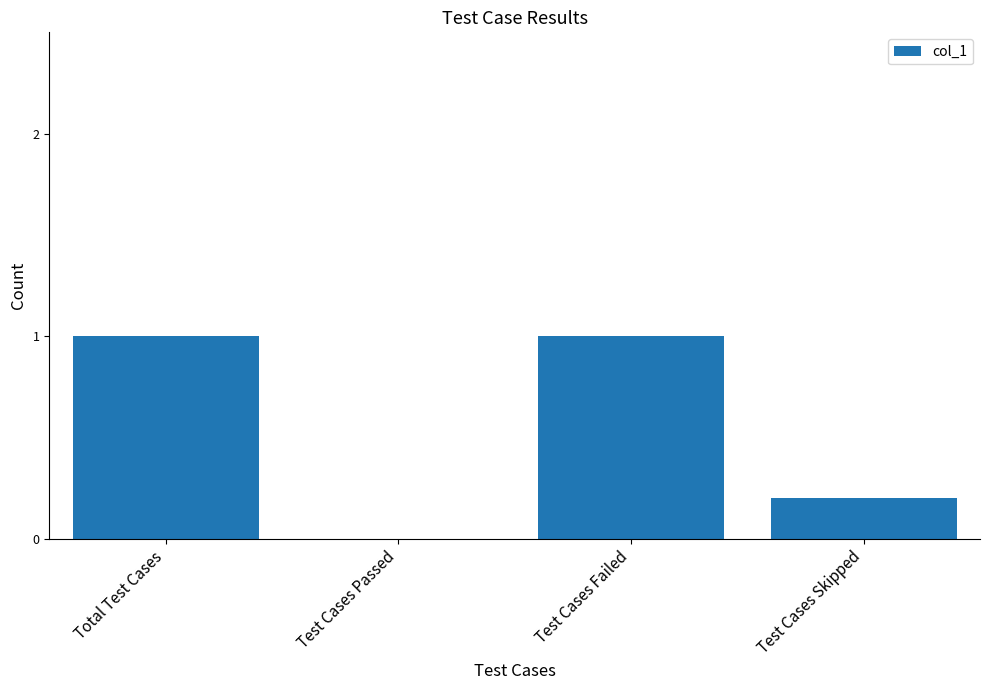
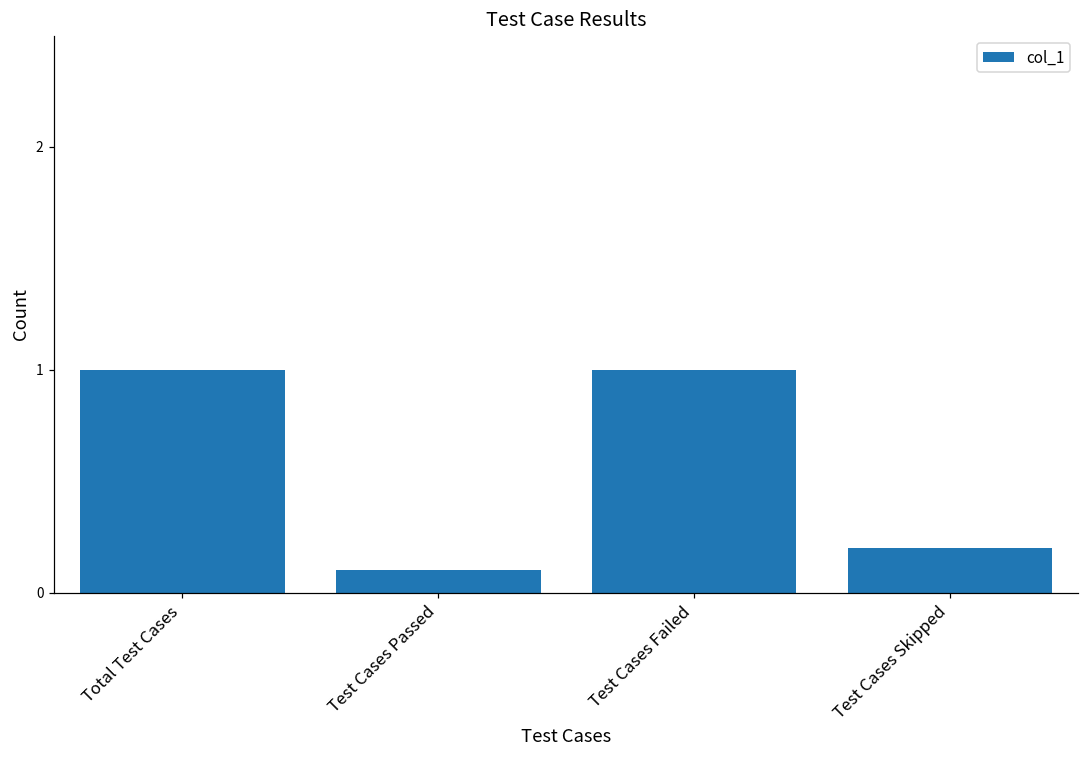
  {
    "Total Test Cases": 1.0,
-   "Test Cases Passed": 0.0,
+   "Test Cases Passed": 0.1,
    "Test Cases Failed": 1.0,
    "Test Cases Skipped": 0.2
  }
